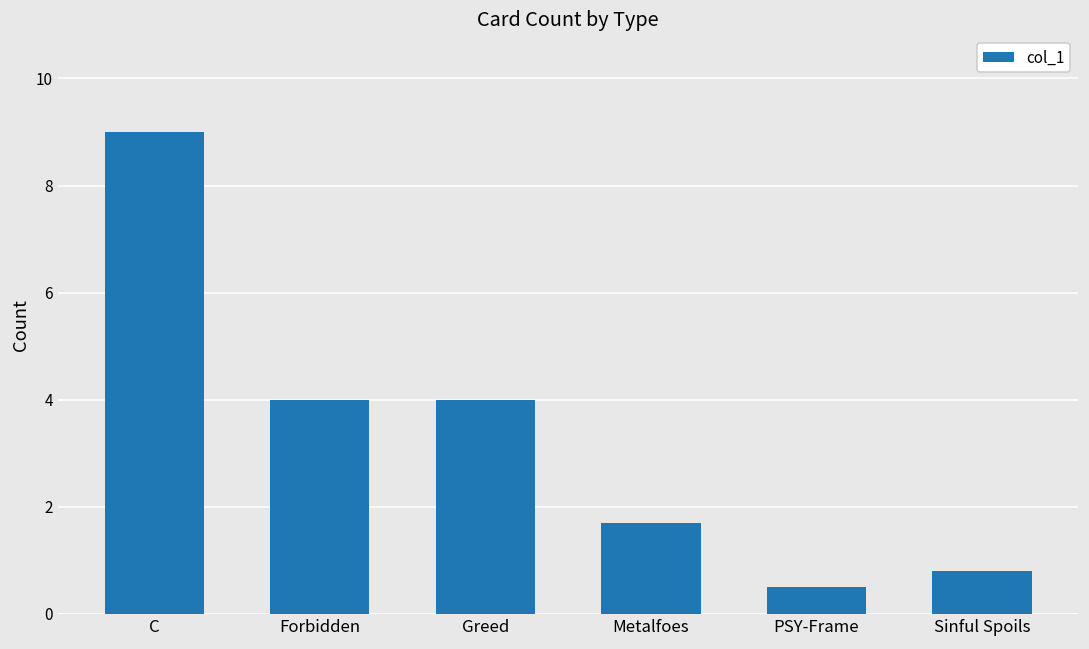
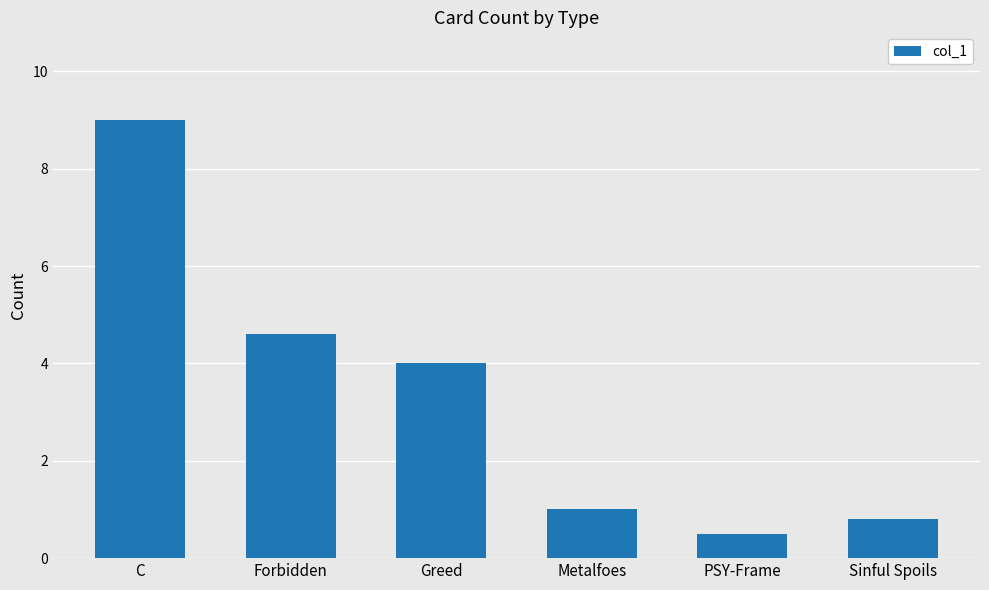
  {
    "C": 9.0,
-   "Forbidden": 4.0,
+   "Forbidden": 4.6,
    "Greed": 4.0,
-   "Metalfoes": 1.7,
+   "Metalfoes": 1.0,
    "PSY-Frame": 0.5,
    "Sinful Spoils": 0.8
  }
